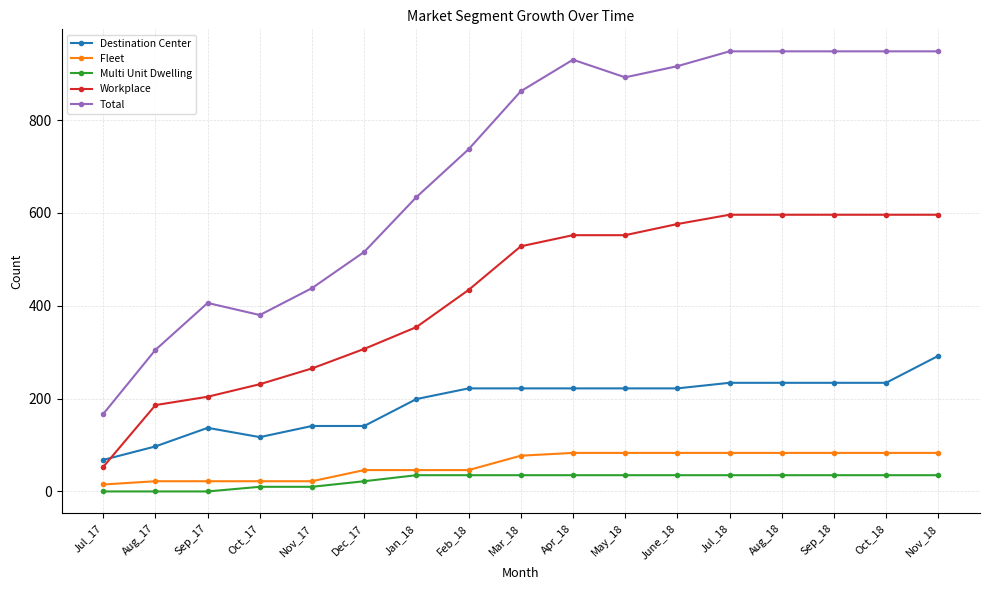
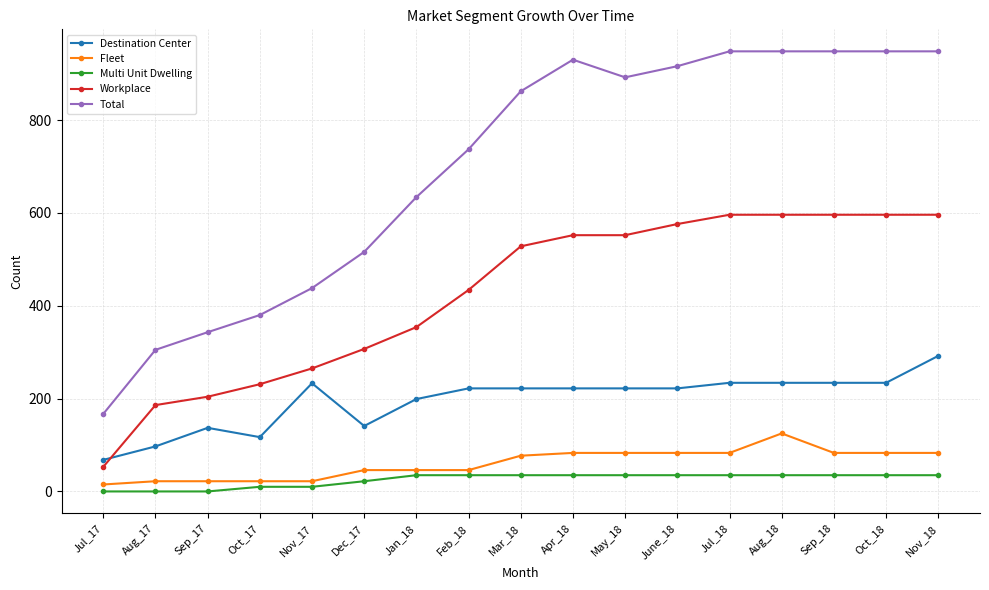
  {
    "Destination Center": {
      "Jul_17": 70,
      "Aug_17": 100,
      "Sep_17": 140,
      "Oct_17": 120,
-     "Nov_17": 140,
+     "Nov_17": 230,
      "Dec_17": 140,
      "Jan_18": 200,
      "Feb_18": 220,
      "Mar_18": 220,
      "Apr_18": 220,
      "May_18": 220,
      "June_18": 220,
      "Jul_18": 230,
      "Aug_18": 230,
      "Sep_18": 230,
      "Oct_18": 230,
      "Nov_18": 290
    },
    "Fleet": {
      "Jul_17": 20,
      "Aug_17": 20,
      "Sep_17": 20,
      "Oct_17": 20,
      "Nov_17": 20,
      "Dec_17": 50,
      "Jan_18": 50,
      "Feb_18": 50,
      "Mar_18": 80,
      "Apr_18": 80,
      "May_18": 80,
      "June_18": 80,
      "Jul_18": 80,
-     "Aug_18": 80,
+     "Aug_18": 130,
      "Sep_18": 80,
      "Oct_18": 80,
      "Nov_18": 80
    },
    "Multi Unit Dwelling": {
      "Jul_17": 0,
      "Aug_17": 0,
      "Sep_17": 0,
      "Oct_17": 10,
      "Nov_17": 10,
      "Dec_17": 20,
      "Jan_18": 40,
      "Feb_18": 40,
      "Mar_18": 40,
      "Apr_18": 40,
      "May_18": 40,
      "June_18": 40,
      "Jul_18": 40,
      "Aug_18": 40,
      "Sep_18": 40,
      "Oct_18": 40,
      "Nov_18": 40
    },
    "Workplace": {
      "Jul_17": 50,
      "Aug_17": 190,
      "Sep_17": 200,
      "Oct_17": 230,
      "Nov_17": 270,
      "Dec_17": 310,
      "Jan_18": 350,
      "Feb_18": 430,
      "Mar_18": 530,
      "Apr_18": 550,
      "May_18": 550,
      "June_18": 580,
      "Jul_18": 600,
      "Aug_18": 600,
      "Sep_18": 600,
      "Oct_18": 600,
      "Nov_18": 600
    },
    "Total": {
      "Jul_17": 170,
      "Aug_17": 310,
-     "Sep_17": 410,
+     "Sep_17": 340,
      "Oct_17": 380,
      "Nov_17": 440,
      "Dec_17": 520,
      "Jan_18": 630,
      "Feb_18": 740,
      "Mar_18": 860,
      "Apr_18": 930,
      "May_18": 890,
      "June_18": 920,
      "Jul_18": 950,
      "Aug_18": 950,
      "Sep_18": 950,
      "Oct_18": 950,
      "Nov_18": 950
    }
  }
